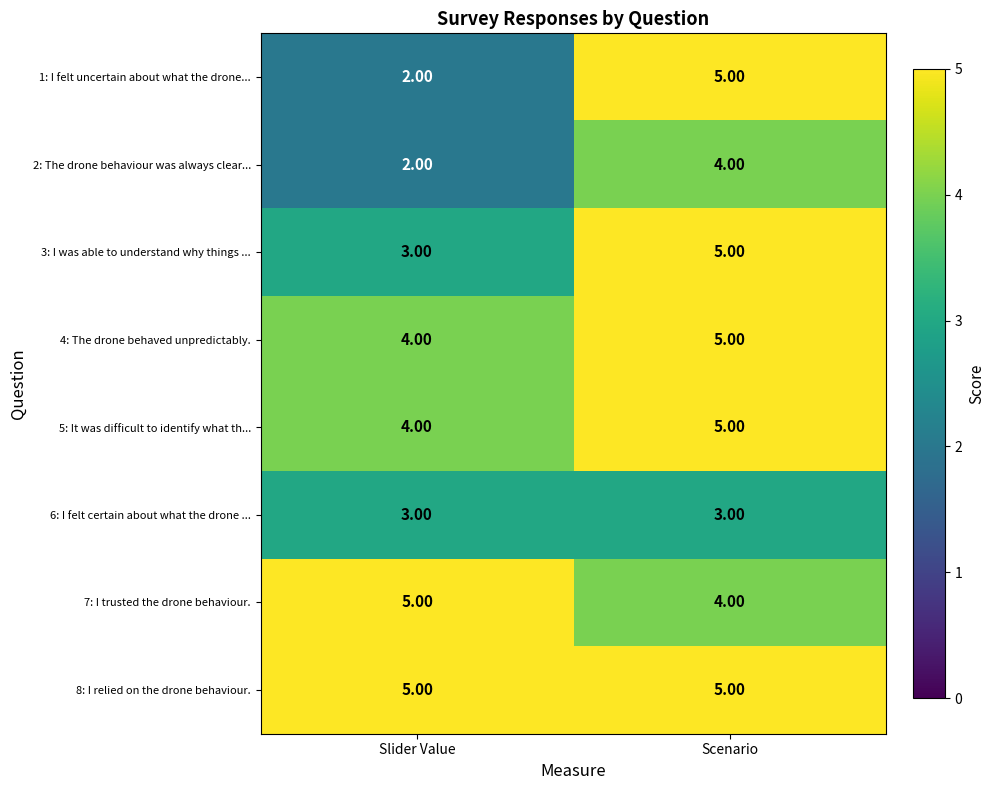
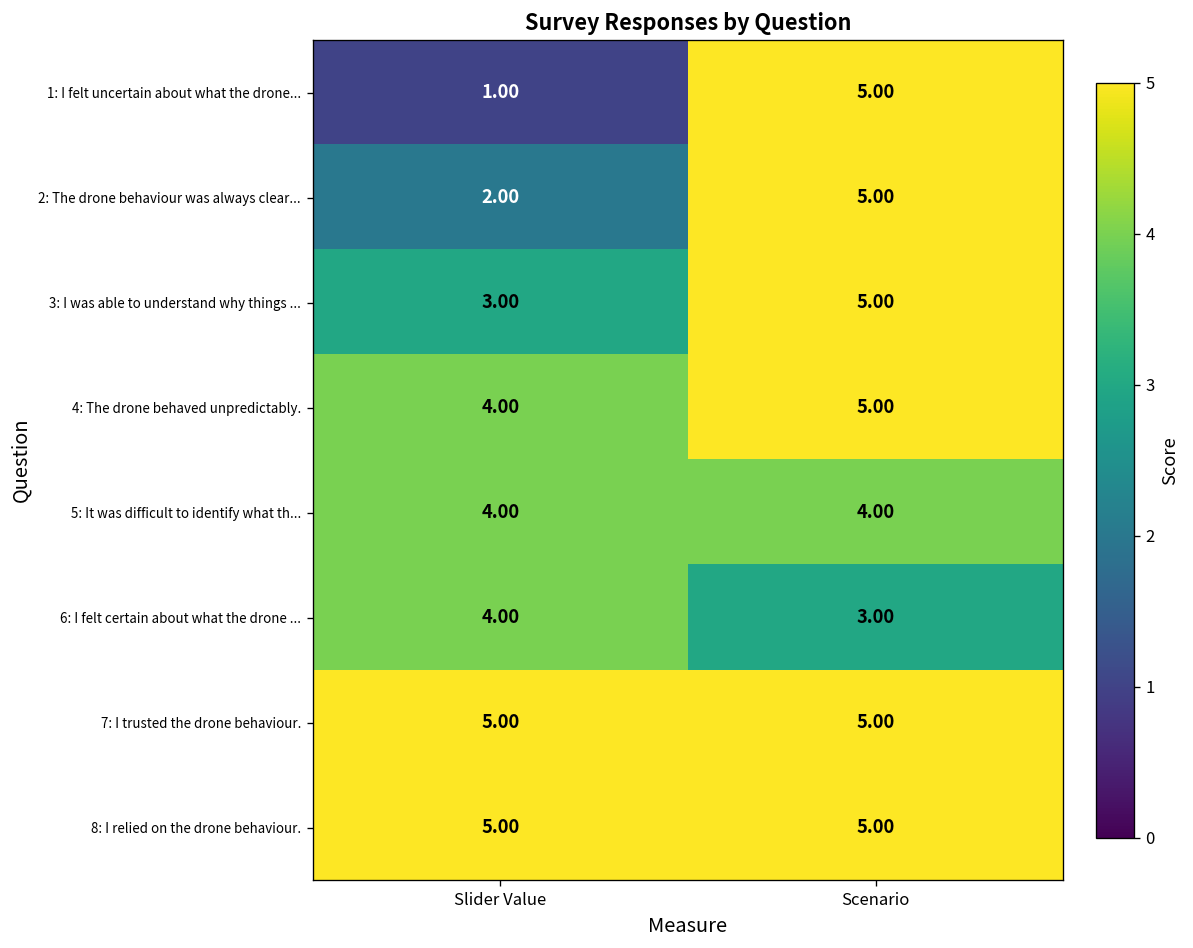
  {
    "1: I felt uncertain about what the drone...": {
-     "Slider Value": 2.00,
+     "Slider Value": 1.00,
      "Scenario": 5.00
    },
    "2: The drone behaviour was always clear...": {
      "Slider Value": 2.00,
-     "Scenario": 4.00
+     "Scenario": 5.00
    },
    "3: I was able to understand why things ...": {
      "Slider Value": 3.00,
      "Scenario": 5.00
    },
    "4: The drone behaved unpredictably.": {
      "Slider Value": 4.00,
      "Scenario": 5.00
    },
    "5: It was difficult to identify what th...": {
      "Slider Value": 4.00,
-     "Scenario": 5.00
+     "Scenario": 4.00
    },
    "6: I felt certain about what the drone ...": {
-     "Slider Value": 3.00,
+     "Slider Value": 4.00,
      "Scenario": 3.00
    },
    "7: I trusted the drone behaviour.": {
      "Slider Value": 5.00,
-     "Scenario": 4.00
+     "Scenario": 5.00
    },
    "8: I relied on the drone behaviour.": {
      "Slider Value": 5.00,
      "Scenario": 5.00
    }
  }
